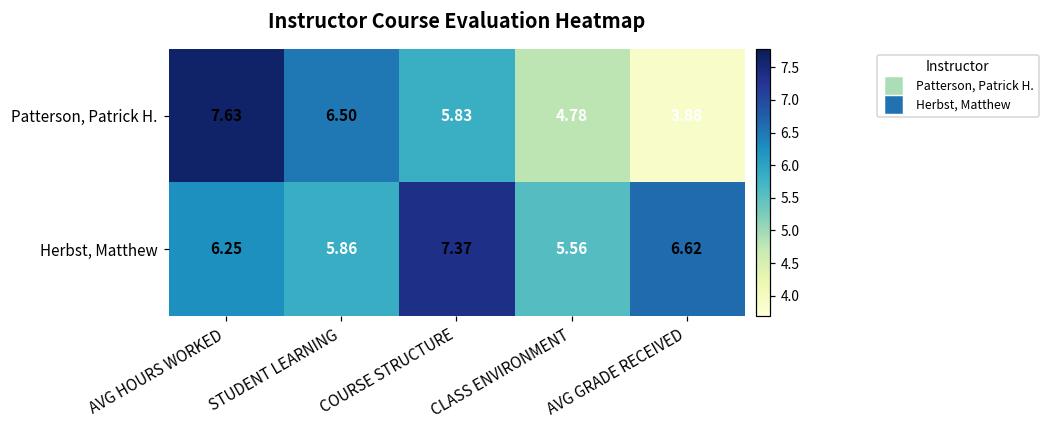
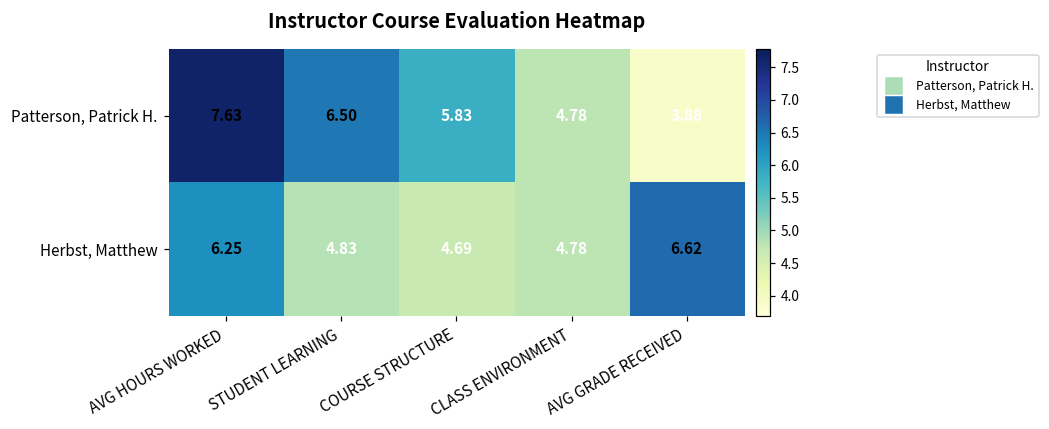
  {
    "Patterson, Patrick H.": {
      "AVG HOURS WORKED": 7.63,
      "STUDENT LEARNING": 6.50,
      "COURSE STRUCTURE": 5.83,
      "CLASS ENVIRONMENT": 4.78,
      "AVG GRADE RECEIVED": 3.88
    },
    "Herbst, Matthew": {
      "AVG HOURS WORKED": 6.25,
-     "STUDENT LEARNING": 5.86,
-     "COURSE STRUCTURE": 7.37,
-     "CLASS ENVIRONMENT": 5.56,
+     "STUDENT LEARNING": 4.83,
+     "COURSE STRUCTURE": 4.69,
+     "CLASS ENVIRONMENT": 4.78,
      "AVG GRADE RECEIVED": 6.62
    }
  }
